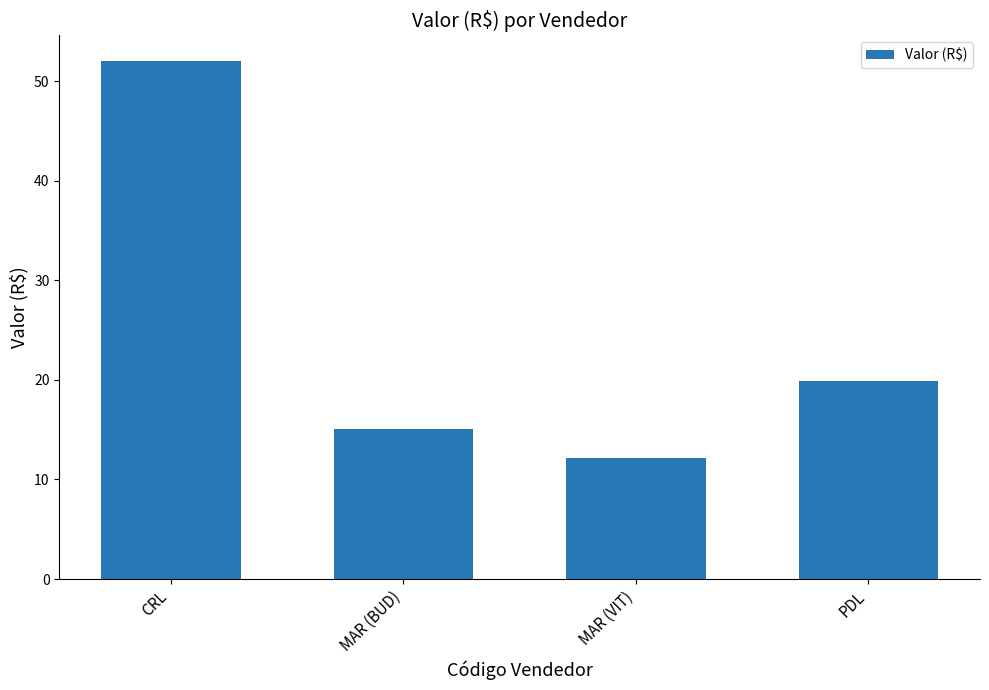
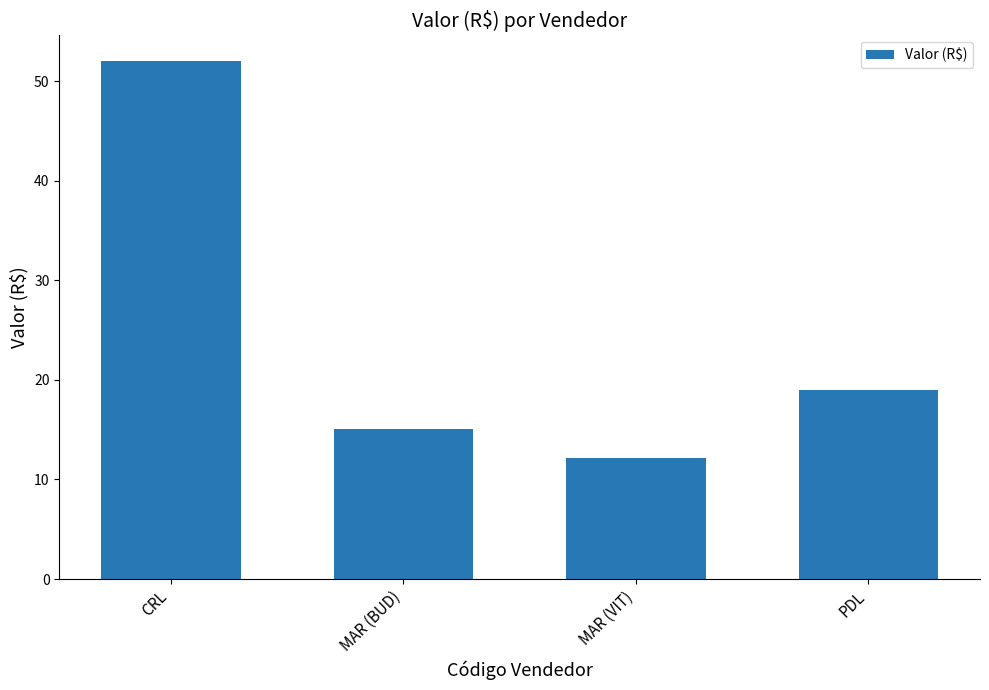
  {
    "CRL": 52,
    "MAR (BUD)": 15,
    "MAR (VIT)": 12,
-   "PDL": 20
+   "PDL": 19
  }
